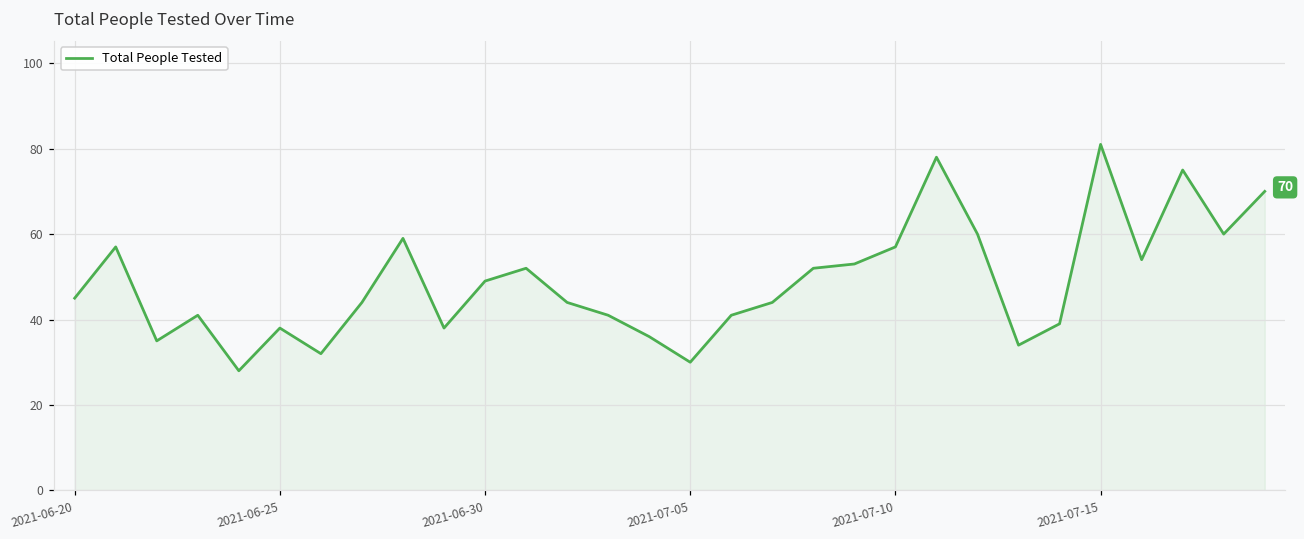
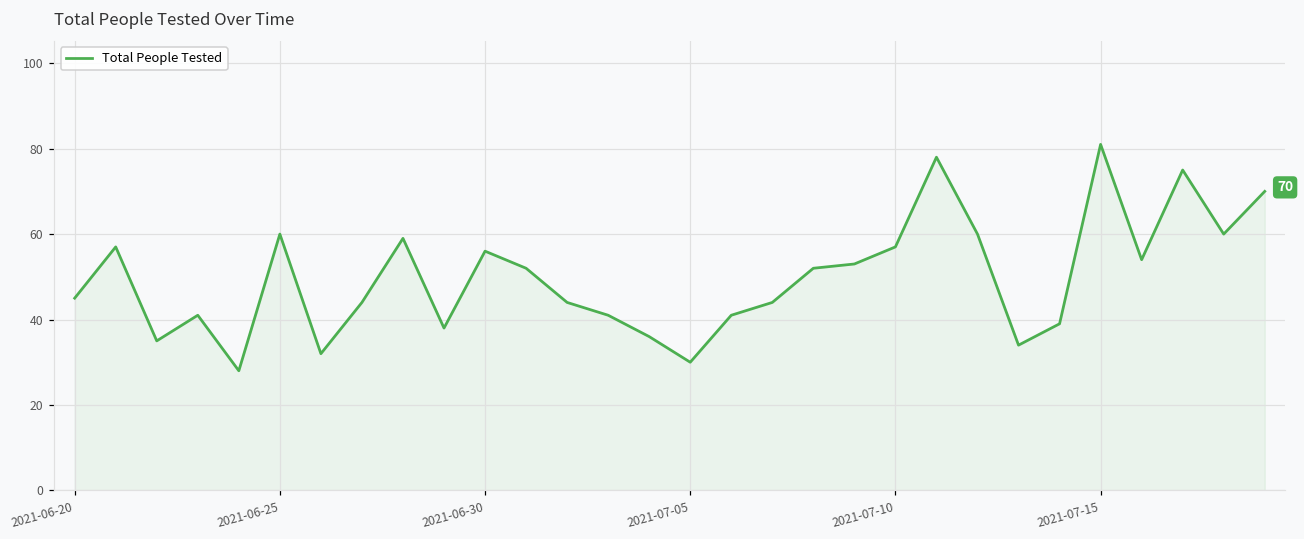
  {
    "2021-06-20": 45,
-   "2021-06-25": 38,
-   "2021-06-30": 49,
+   "2021-06-25": 60,
+   "2021-06-30": 56,
    "2021-07-05": 30,
    "2021-07-10": 57,
    "2021-07-15": 81
  }
